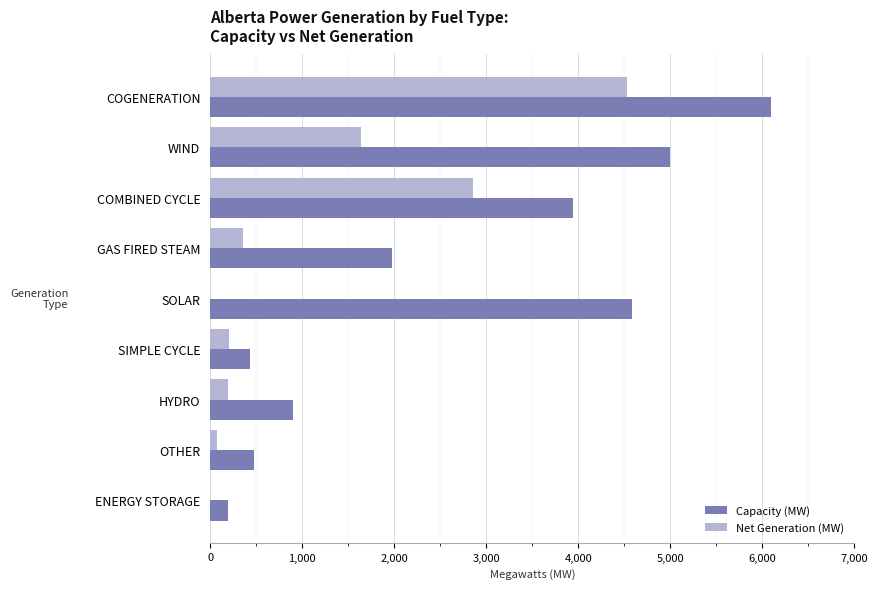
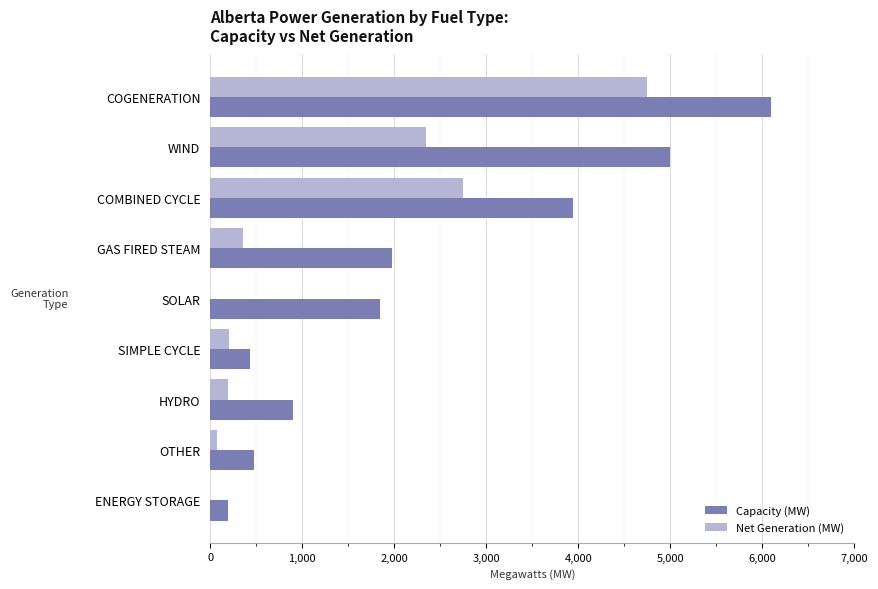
  {
    "Capacity (MW)": {
      "COGENERATION": "6,100",
      "WIND": "5,000",
      "COMBINED CYCLE": "3,900",
      "GAS FIRED STEAM": "2,000",
-     "SOLAR": "4,600",
+     "SOLAR": "1,900",
      "SIMPLE CYCLE": "400",
      "HYDRO": "900",
      "OTHER": "500",
      "ENERGY STORAGE": "200"
    },
    "Net Generation (MW)": {
-     "COGENERATION": "4,500",
-     "WIND": "1,600",
-     "COMBINED CYCLE": "2,900",
+     "COGENERATION": "4,800",
+     "WIND": "2,300",
+     "COMBINED CYCLE": "2,700",
      "GAS FIRED STEAM": "400",
      "SOLAR": "0",
      "SIMPLE CYCLE": "200",
      "HYDRO": "200",
      "OTHER": "100",
      "ENERGY STORAGE": "0"
    }
  }
